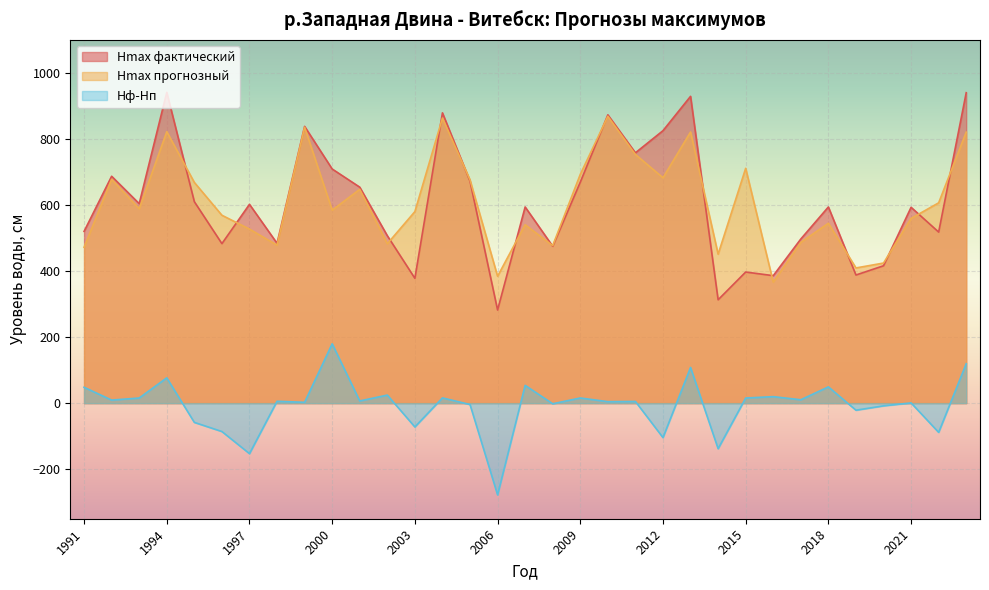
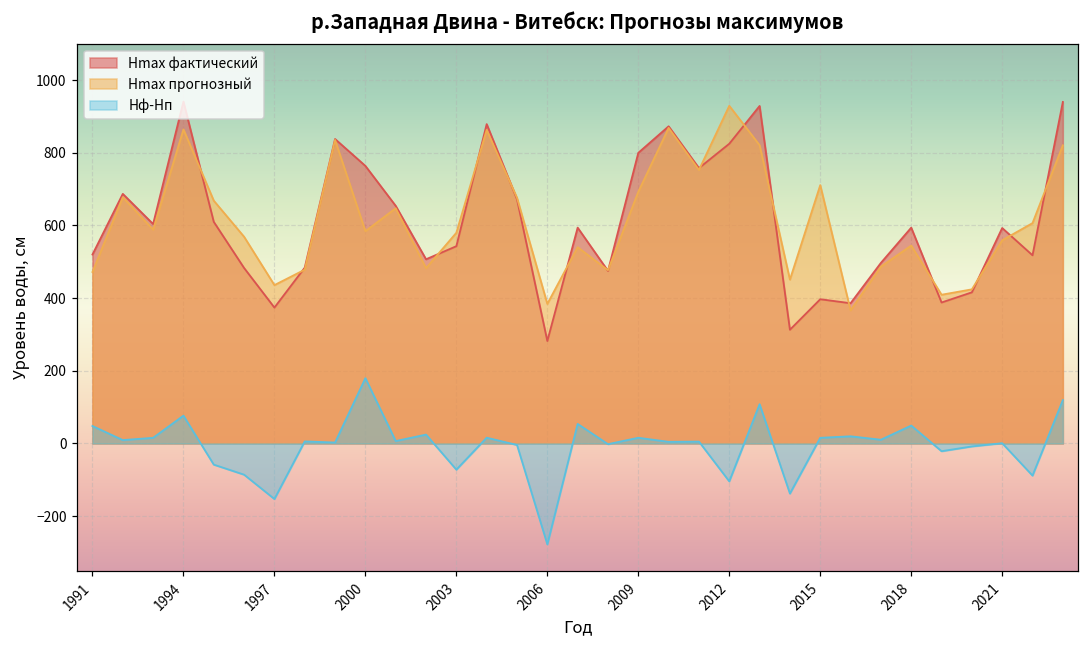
  {
    "Hmax фактический": {
      "1991": 520,
-     "1997": 600,
-     "2000": 710,
-     "2003": 380,
+     "1997": 370,
+     "2000": 760,
+     "2003": 540,
      "2006": 280,
-     "2009": 670,
+     "2009": 800,
      "2012": 830,
      "2015": 400,
      "2018": 590,
      "2021": 590
    },
    "Hmax прогнозный": {
      "1991": 470,
-     "1994": 820,
-     "1997": 530,
+     "1994": 860,
+     "1997": 440,
      "2000": 580,
      "2003": 580,
      "2006": 380,
      "2009": 690,
-     "2012": 680,
+     "2012": 930,
      "2015": 710,
      "2018": 540,
      "2021": 560
    }
  }
